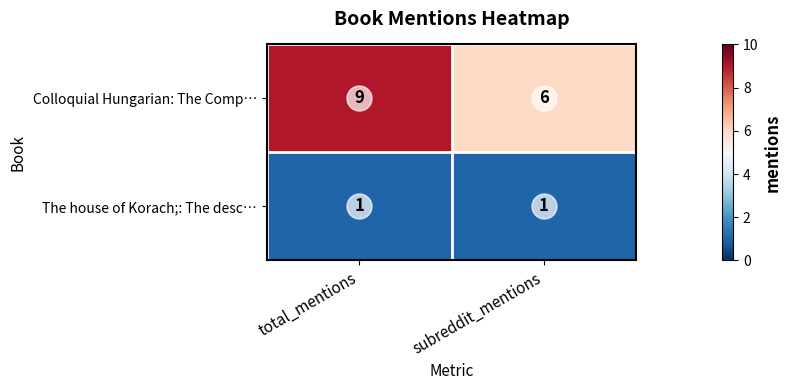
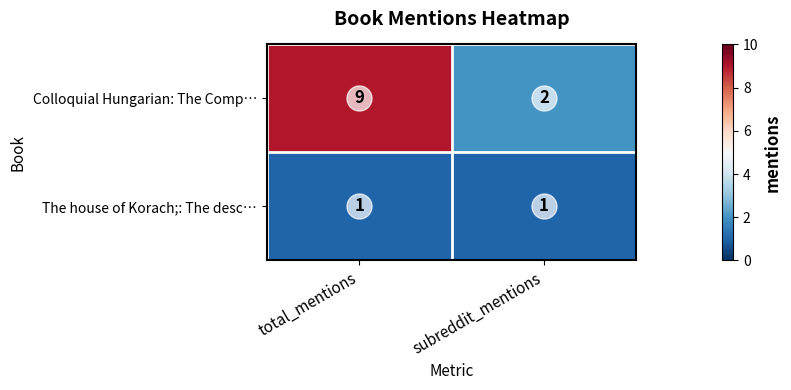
  {
    "Colloquial Hungarian: The Comp…": {
-     "subreddit_mentions": 6
+     "subreddit_mentions": 2
    }
  }
